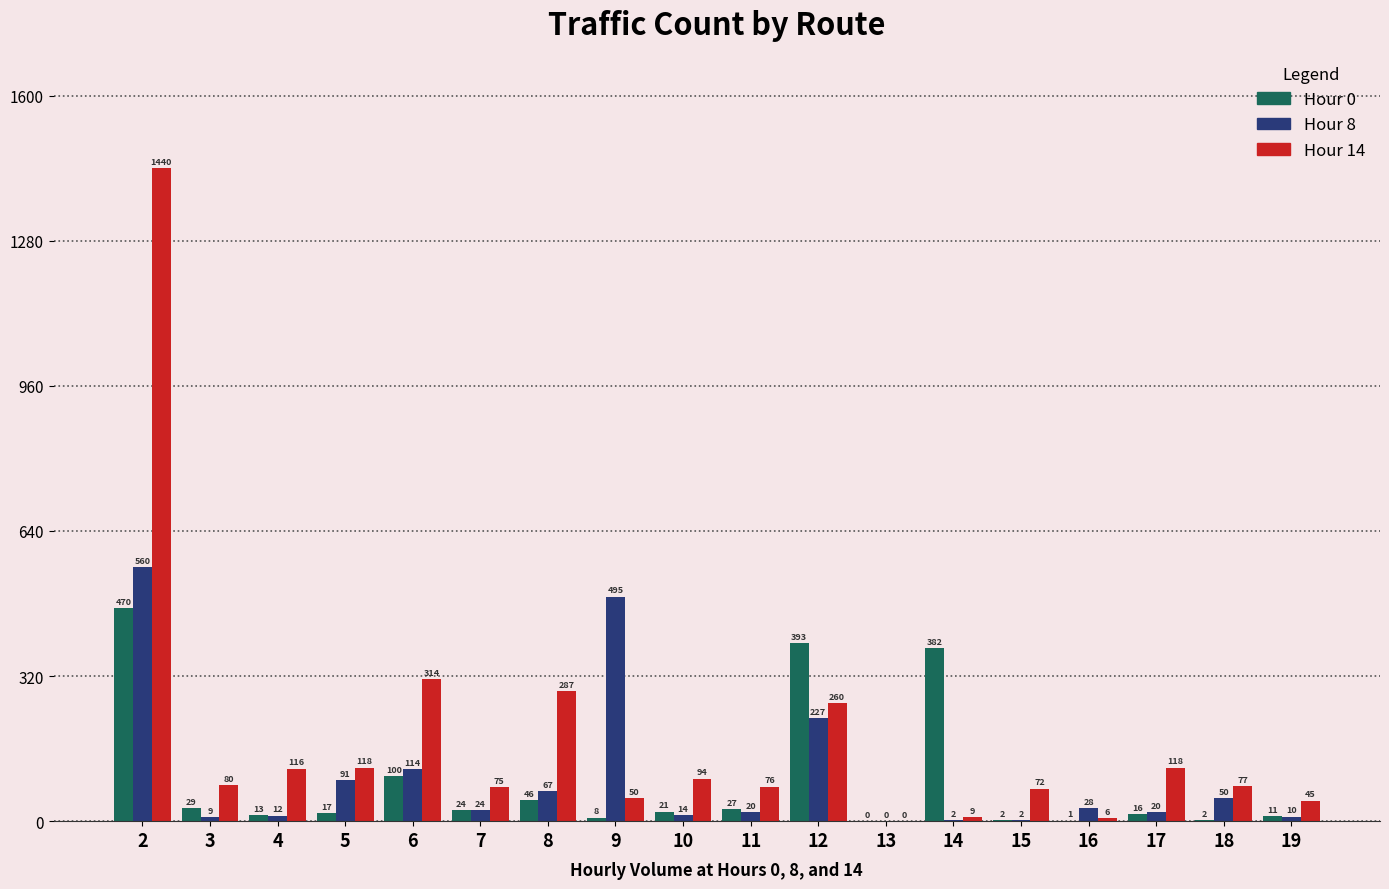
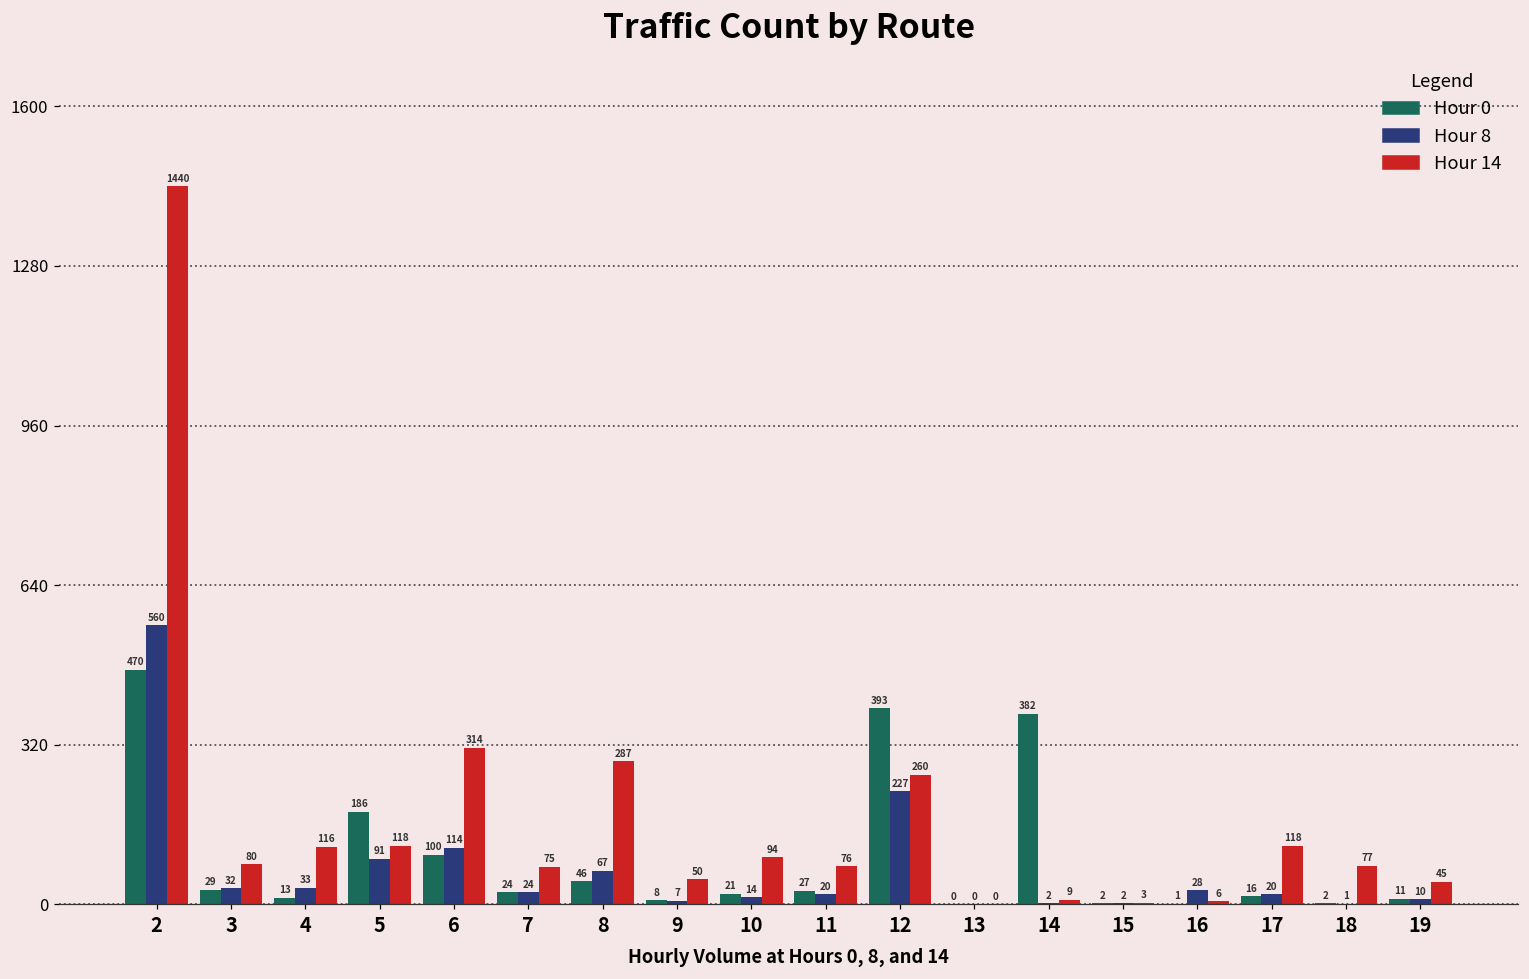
  {
    "Hour 0": {
      "2": 470,
      "3": 29,
      "4": 13,
-     "5": 17,
+     "5": 186,
      "6": 100,
      "7": 24,
      "8": 46,
      "9": 8,
      "10": 21,
      "11": 27,
      "12": 393,
      "13": 0,
      "14": 382,
      "15": 2,
      "16": 1,
      "17": 16,
      "18": 2,
      "19": 11
    },
    "Hour 8": {
      "2": 560,
-     "3": 9,
-     "4": 12,
+     "3": 32,
+     "4": 33,
      "5": 91,
      "6": 114,
      "7": 24,
      "8": 67,
-     "9": 495,
+     "9": 7,
      "10": 14,
      "11": 20,
      "12": 227,
      "13": 0,
      "14": 2,
      "15": 2,
      "16": 28,
      "17": 20,
-     "18": 50,
+     "18": 1,
      "19": 10
    },
    "Hour 14": {
      "2": 1440,
      "3": 80,
      "4": 116,
      "5": 118,
      "6": 314,
      "7": 75,
      "8": 287,
      "9": 50,
      "10": 94,
      "11": 76,
      "12": 260,
      "13": 0,
      "14": 9,
-     "15": 72,
+     "15": 3,
      "16": 6,
      "17": 118,
      "18": 77,
      "19": 45
    }
  }
